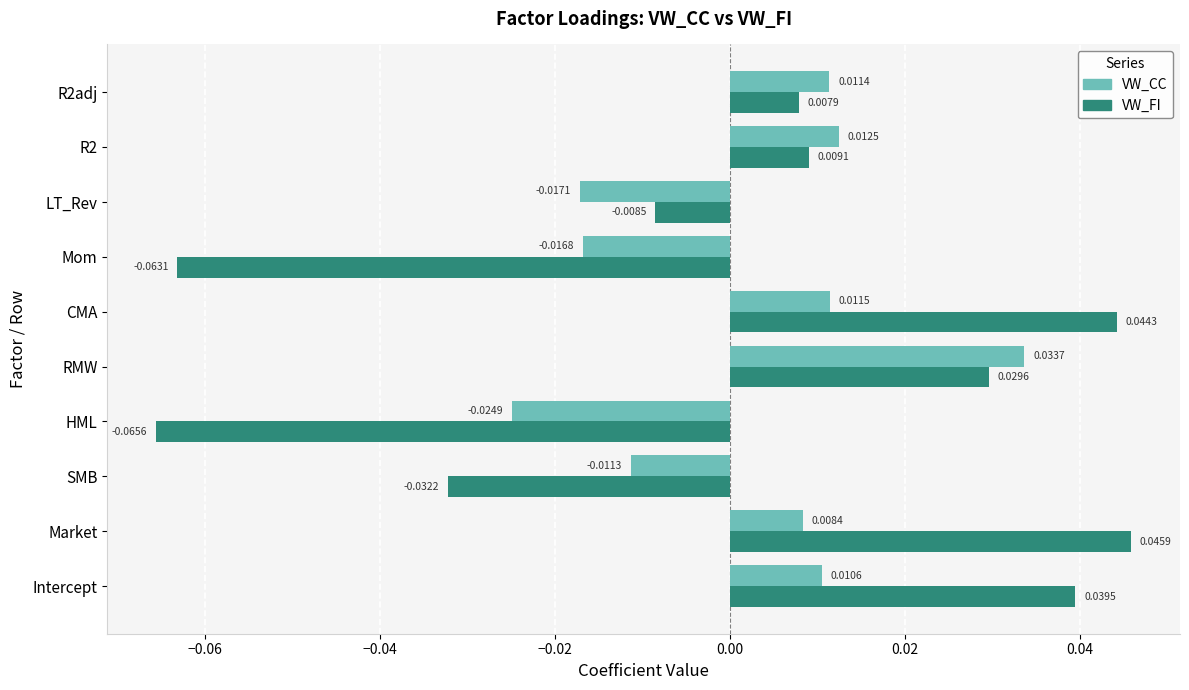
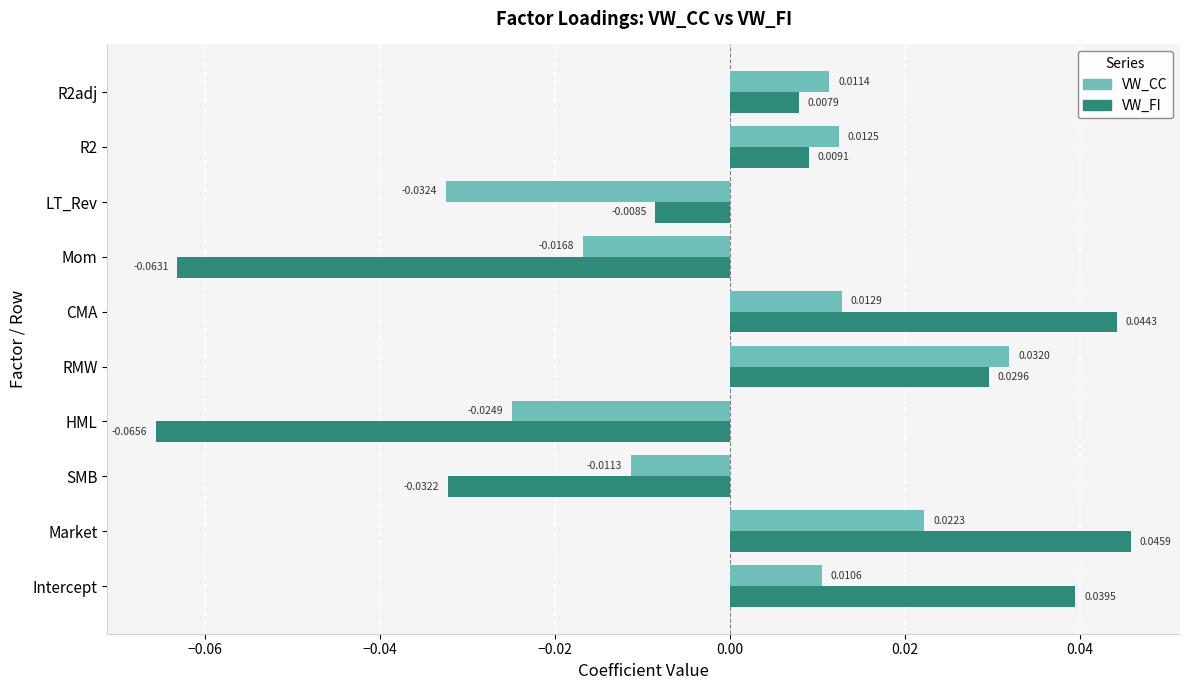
  {
    "VW_CC": {
      "R2adj": 0.0114,
      "R2": 0.0125,
-     "LT_Rev": -0.0171,
+     "LT_Rev": -0.0324,
      "Mom": -0.0168,
-     "CMA": 0.0115,
-     "RMW": 0.0337,
+     "CMA": 0.0129,
+     "RMW": 0.0320,
      "HML": -0.0249,
      "SMB": -0.0113,
-     "Market": 0.0084,
+     "Market": 0.0223,
      "Intercept": 0.0106
    },
    "VW_FI": {
      "R2adj": 0.0079,
      "R2": 0.0091,
      "LT_Rev": -0.0085,
      "Mom": -0.0631,
      "CMA": 0.0443,
      "RMW": 0.0296,
      "HML": -0.0656,
      "SMB": -0.0322,
      "Market": 0.0459,
      "Intercept": 0.0395
    }
  }
